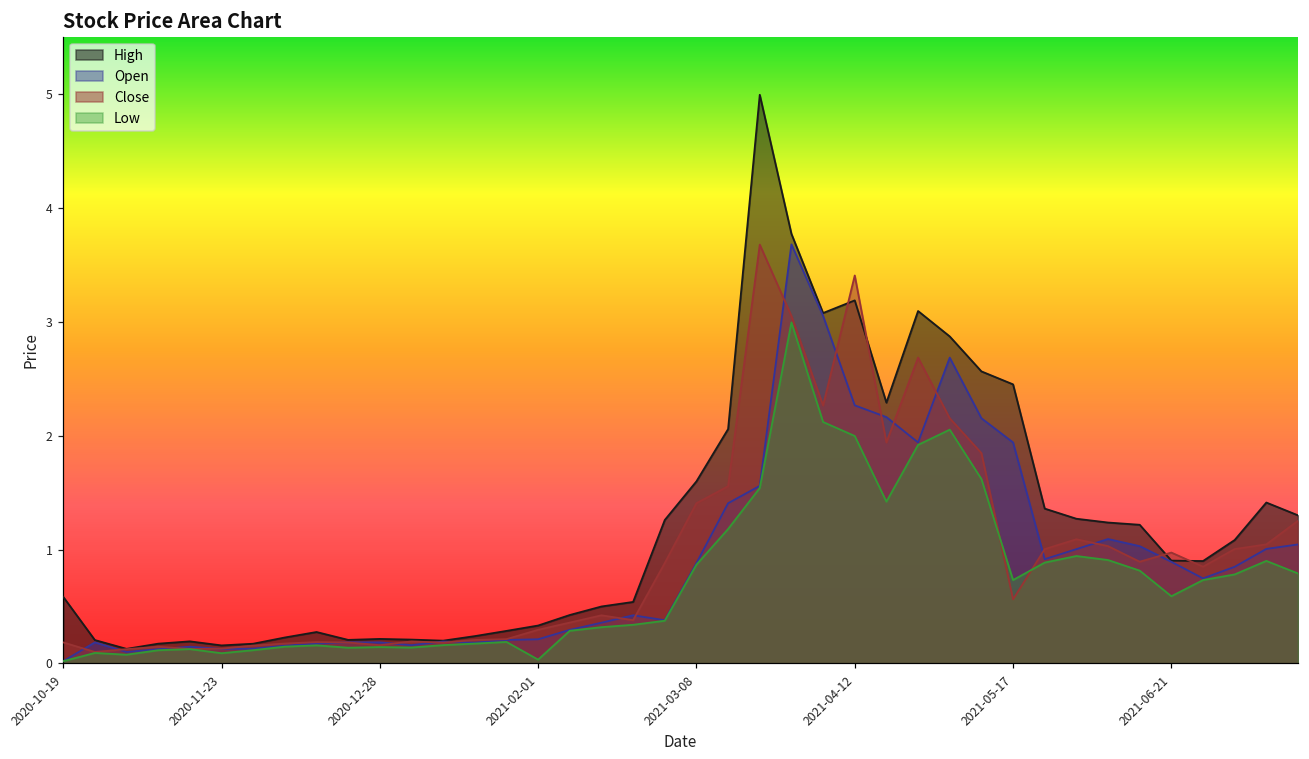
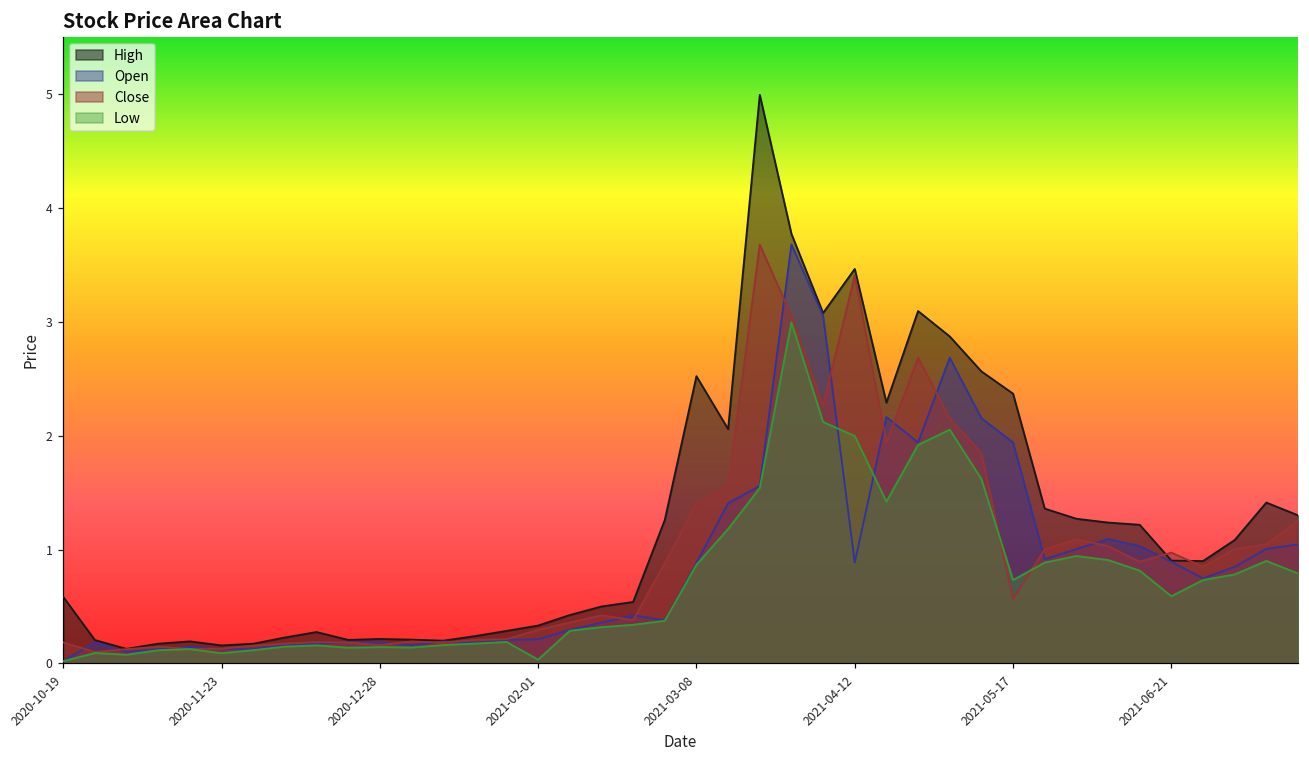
  {
    "High": {
      "2020-10-19": 0.58,
      "2020-11-23": 0.16,
      "2020-12-28": 0.22,
      "2021-02-01": 0.33,
-     "2021-03-08": 1.60,
-     "2021-04-12": 3.19,
-     "2021-05-17": 2.45
+     "2021-03-08": 2.52,
+     "2021-04-12": 3.46,
+     "2021-05-17": 2.37
    },
    "Open": {
      "2021-02-01": 0.21,
-     "2021-04-12": 2.26,
+     "2021-04-12": 0.89,
      "2021-05-17": 1.94
    },
    "Close": {
      "2020-10-19": 0.19,
      "2021-02-01": 0.30,
      "2021-03-08": 1.41,
      "2021-04-12": 3.40,
      "2021-05-17": 0.56,
      "2021-06-21": 0.97
    },
    "Low": {
      "2020-11-23": 0.09,
      "2021-02-01": 0.03,
      "2021-04-12": 2.00,
      "2021-05-17": 0.73,
      "2021-06-21": 0.59
    }
  }
